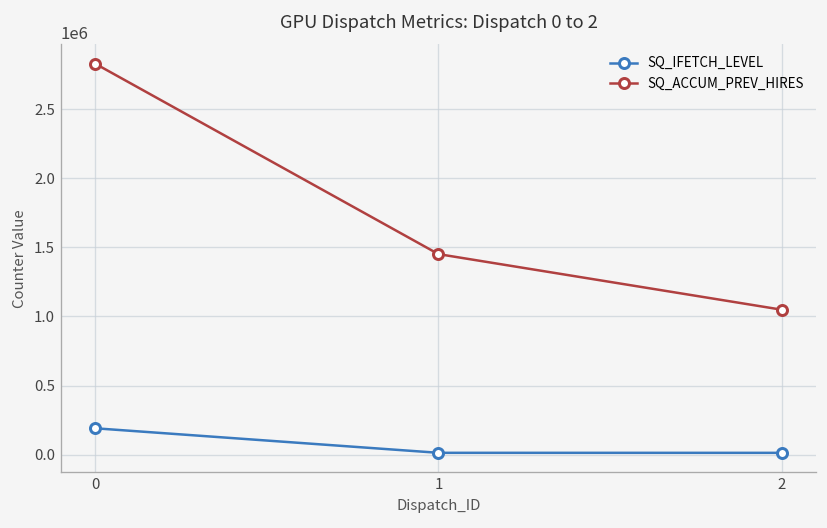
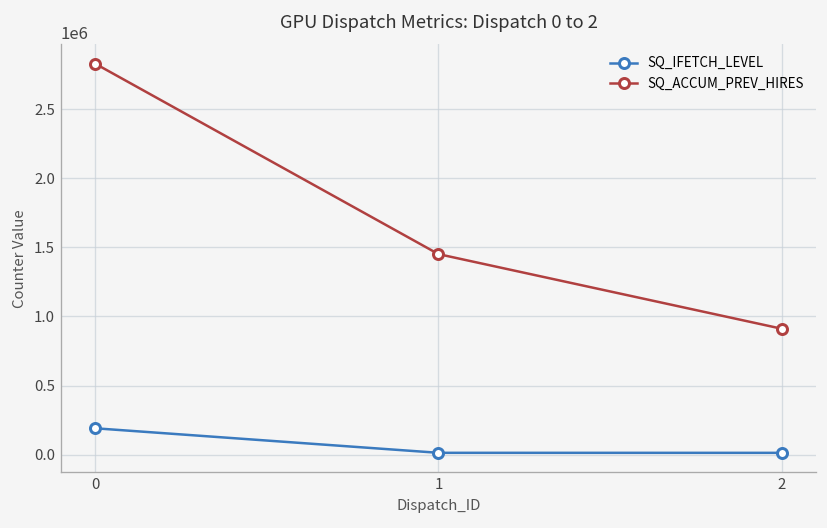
  {
    "SQ_IFETCH_LEVEL": {
      "0": 190000,
      "1": 10000,
      "2": 10000
    },
    "SQ_ACCUM_PREV_HIRES": {
      "0": 2830000,
      "1": 1450000,
-     "2": 1050000
+     "2": 910000
    }
  }
